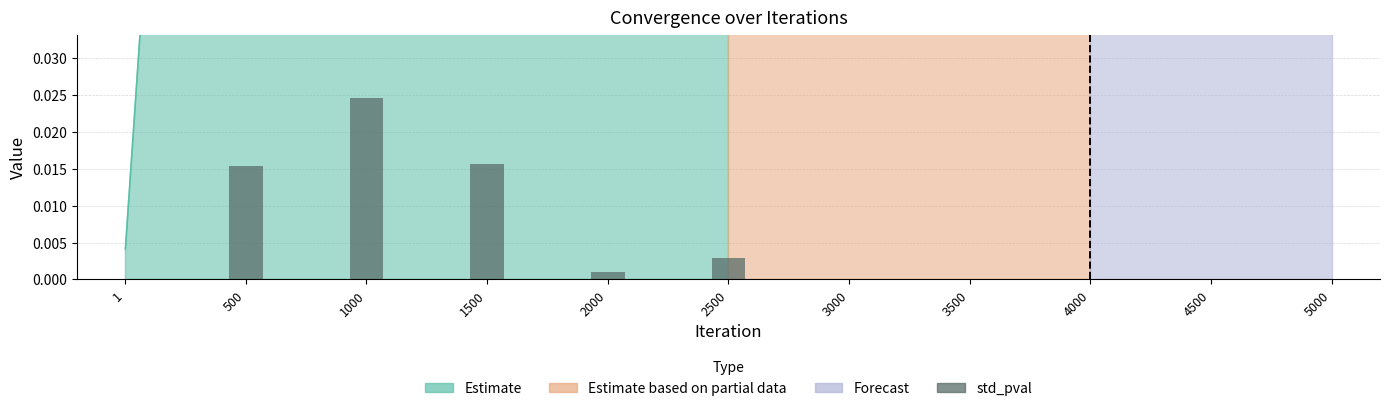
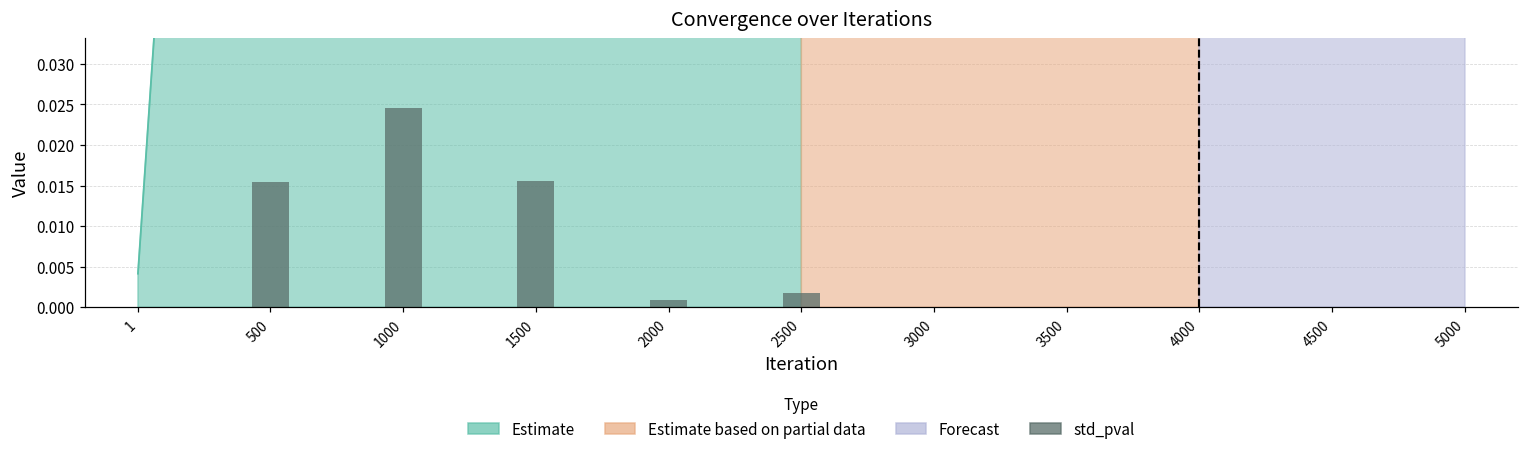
  {
    "Estimate": {
      "1": 0.004
    },
    "std_pval": {
      "500": 0.015,
      "1000": 0.025,
      "1500": 0.016,
      "2000": 0.001,
-     "2500": 0.003,
+     "2500": 0.002,
      "3000": 0.000,
      "3500": 0.000,
      "4000": 0.000,
      "4500": 0.000,
      "5000": 0.000
    }
  }
